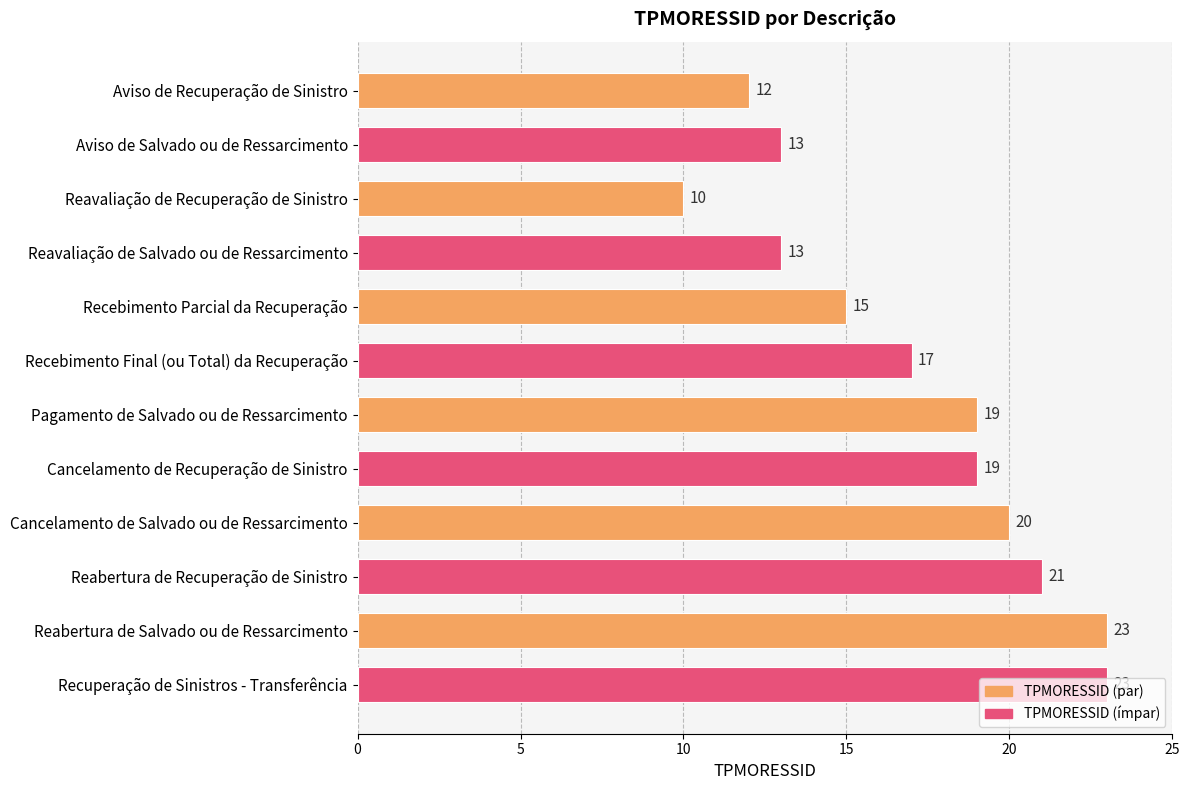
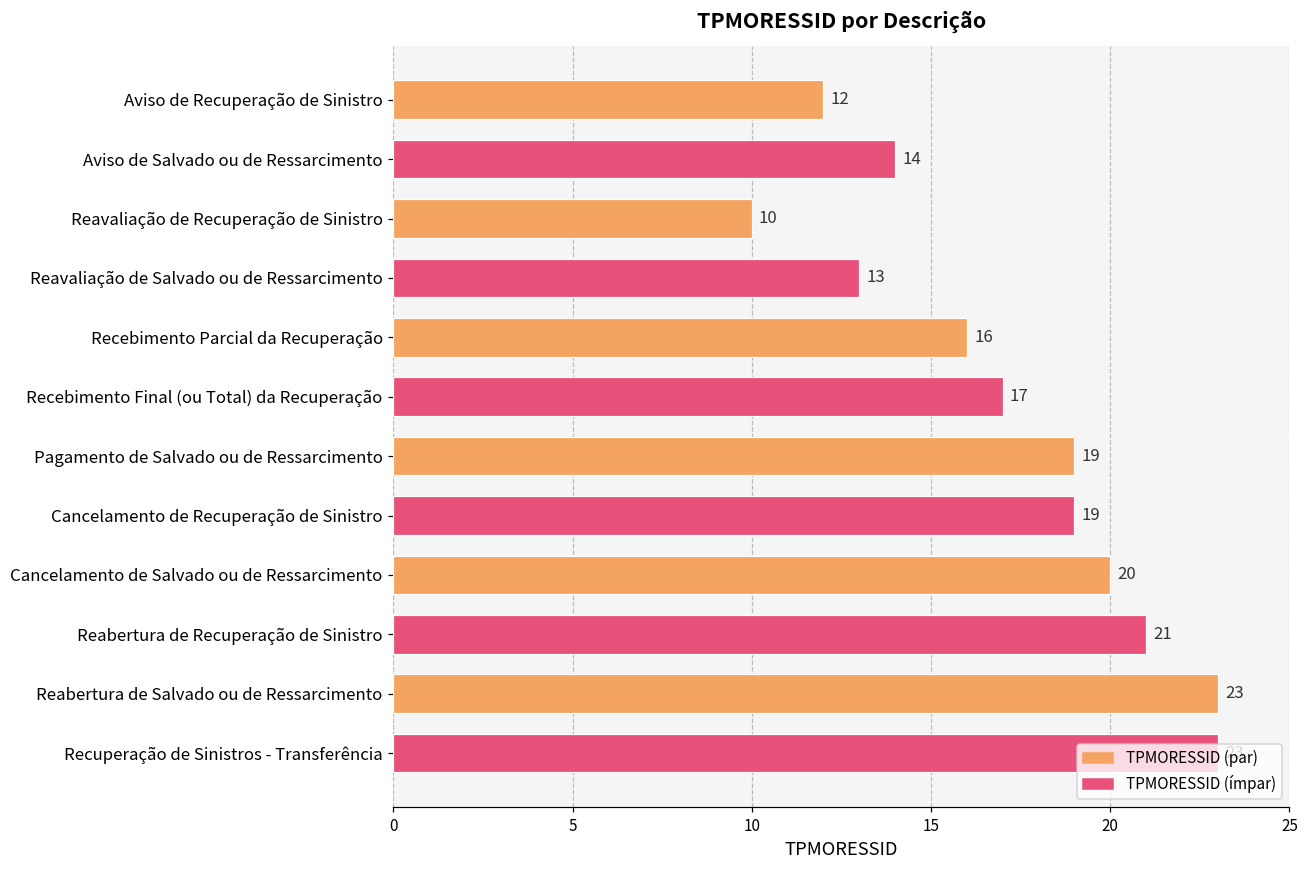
  {
    "Aviso de Recuperação de Sinistro": 12,
-   "Aviso de Salvado ou de Ressarcimento": 13,
+   "Aviso de Salvado ou de Ressarcimento": 14,
    "Reavaliação de Recuperação de Sinistro": 10,
    "Reavaliação de Salvado ou de Ressarcimento": 13,
-   "Recebimento Parcial da Recuperação": 15,
+   "Recebimento Parcial da Recuperação": 16,
    "Recebimento Final (ou Total) da Recuperação": 17,
    "Pagamento de Salvado ou de Ressarcimento": 19,
    "Cancelamento de Recuperação de Sinistro": 19,
    "Cancelamento de Salvado ou de Ressarcimento": 20,
    "Reabertura de Recuperação de Sinistro": 21,
    "Reabertura de Salvado ou de Ressarcimento": 23
  }
